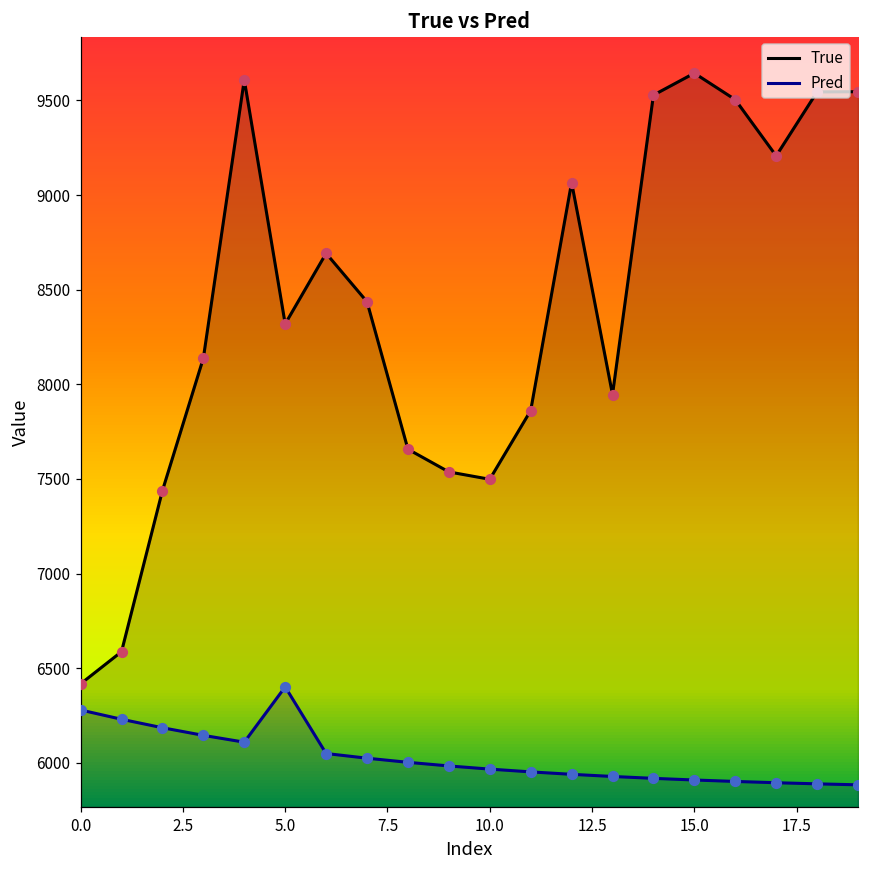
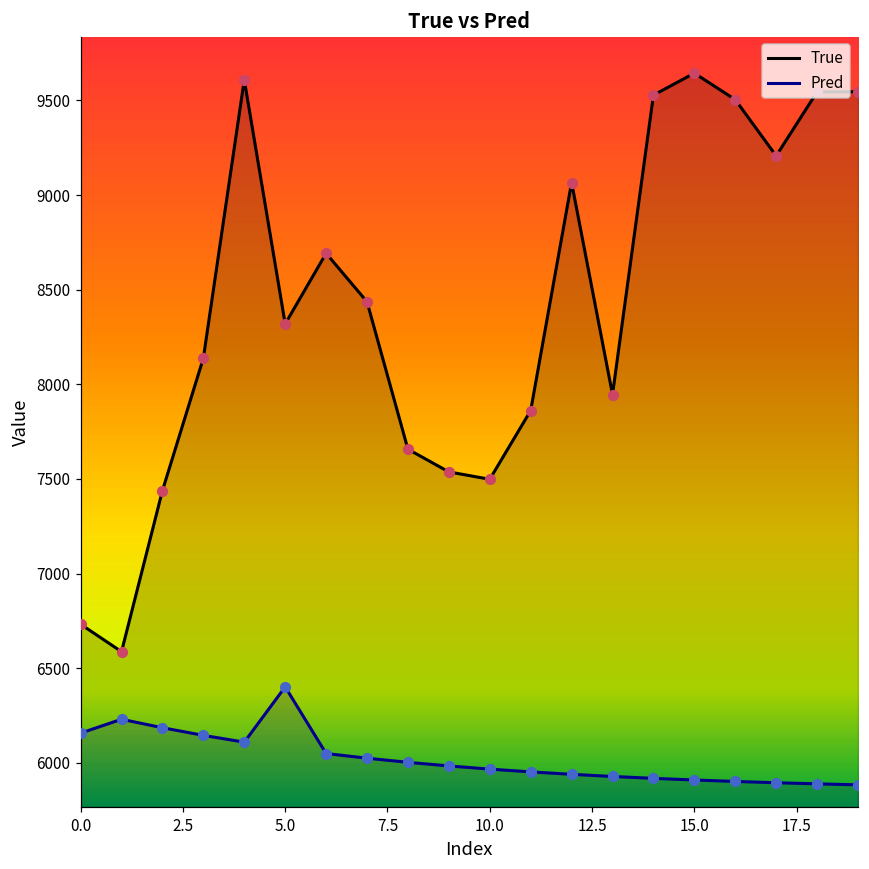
  {
    "True": {
-     "0.0": 6420,
+     "0.0": 6730,
      "5.0": 8320,
      "10.0": 7500,
      "15.0": 9640
    },
    "Pred": {
-     "0.0": 6280,
+     "0.0": 6160,
      "5.0": 6400,
      "10.0": 5970,
      "15.0": 5910
    }
  }
